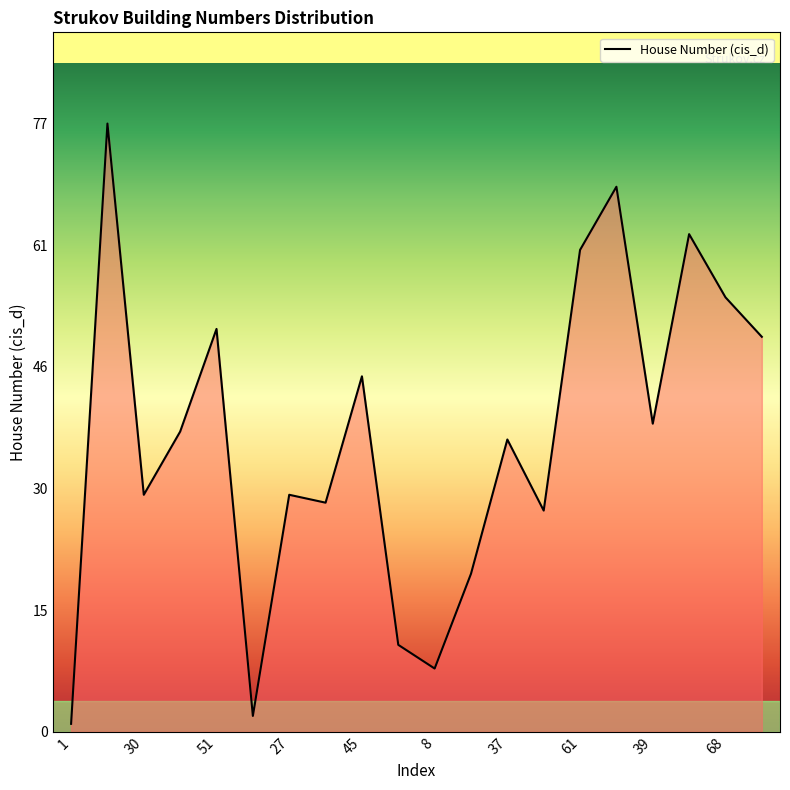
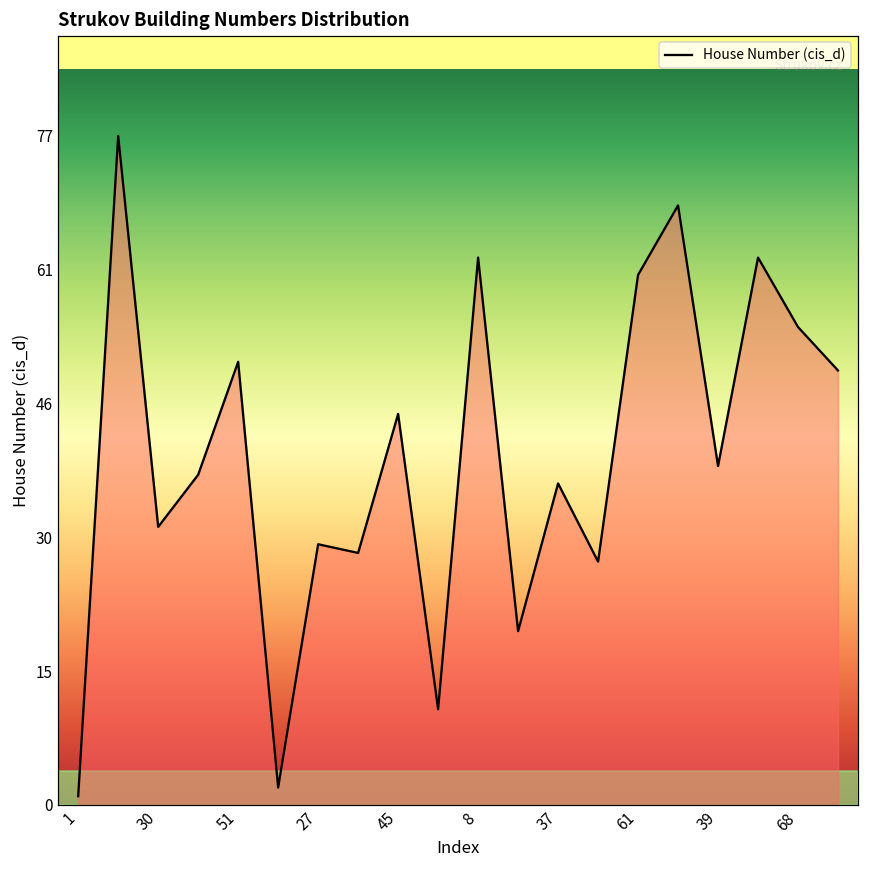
  {
-   "30": 30,
+   "30": 32,
    "51": 51,
    "27": 30,
    "45": 45,
-   "8": 8,
+   "8": 63,
    "37": 37,
    "61": 61,
    "39": 39,
    "68": 55
  }
